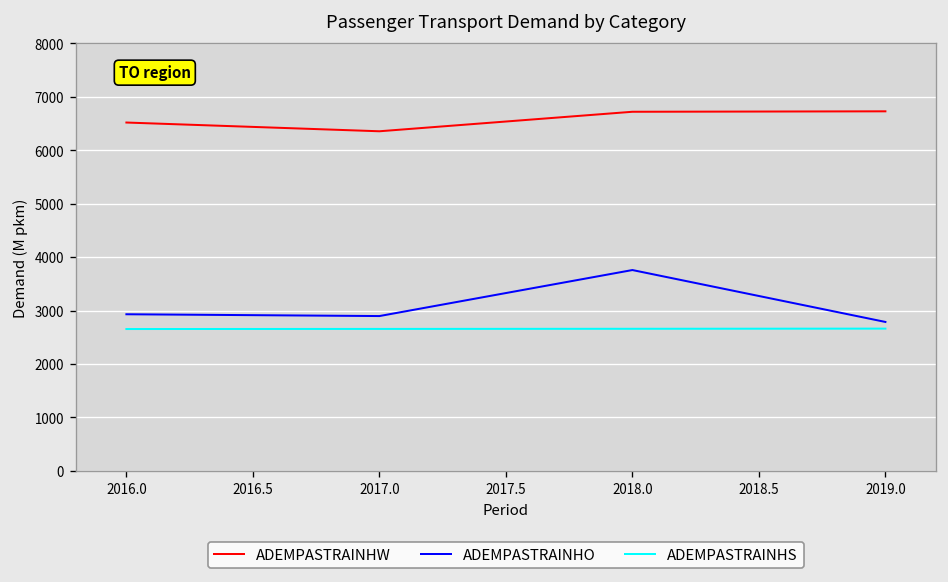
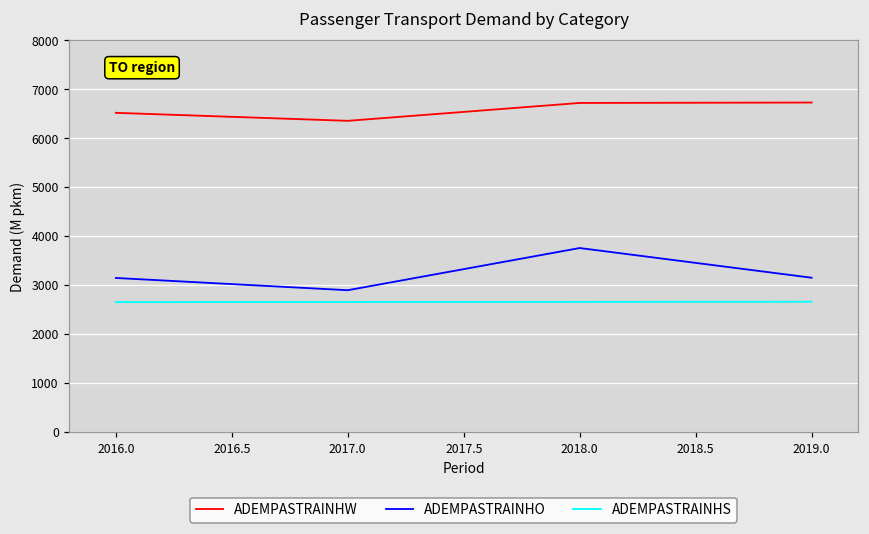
  {
    "ADEMPASTRAINHW": {
      "2016.0": 6500,
      "2017.0": 6400,
      "2018.0": 6700,
      "2019.0": 6700
    },
    "ADEMPASTRAINHO": {
-     "2016.0": 2900,
+     "2016.0": 3100,
      "2017.0": 2900,
      "2018.0": 3800,
-     "2019.0": 2800
+     "2019.0": 3200
    },
    "ADEMPASTRAINHS": {
      "2016.0": 2700,
      "2017.0": 2700,
      "2018.0": 2700,
      "2019.0": 2700
    }
  }
